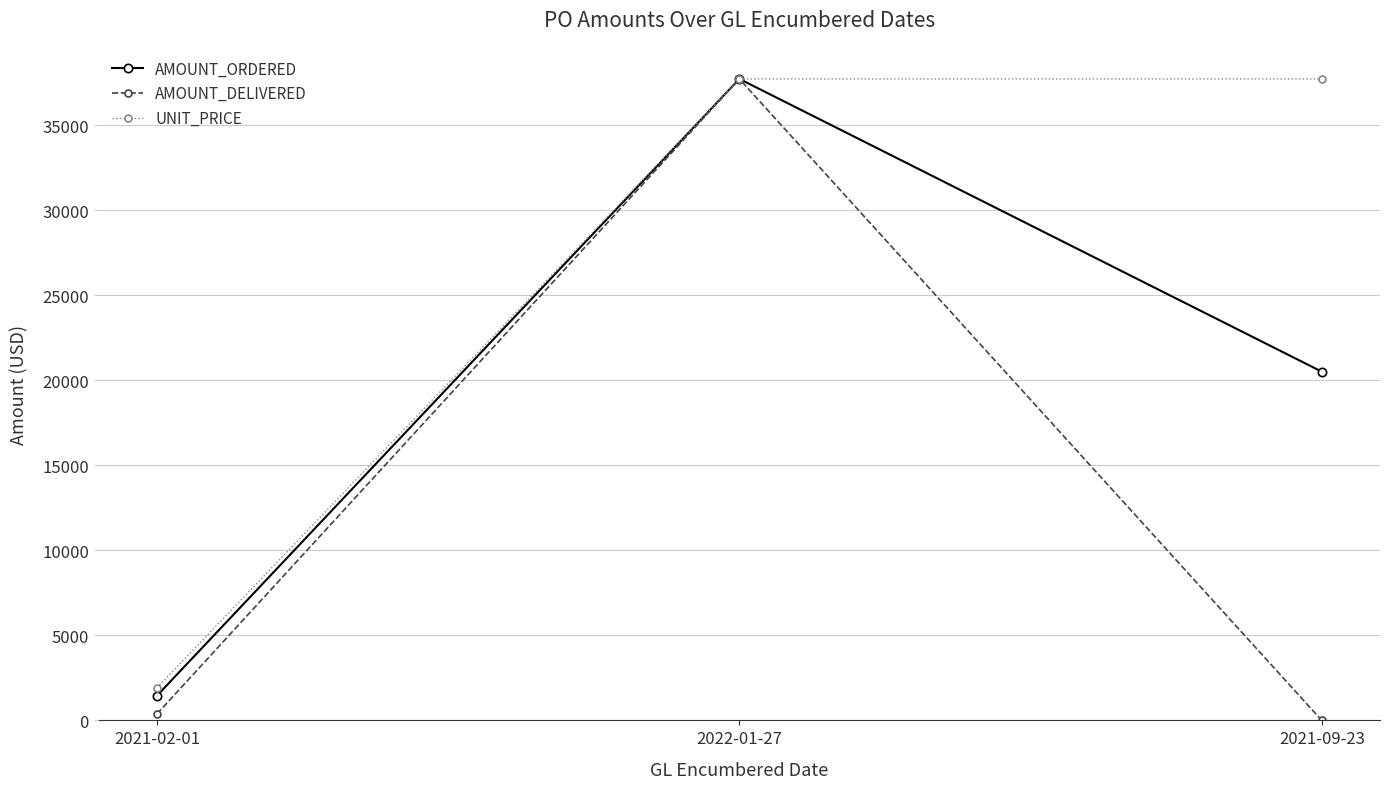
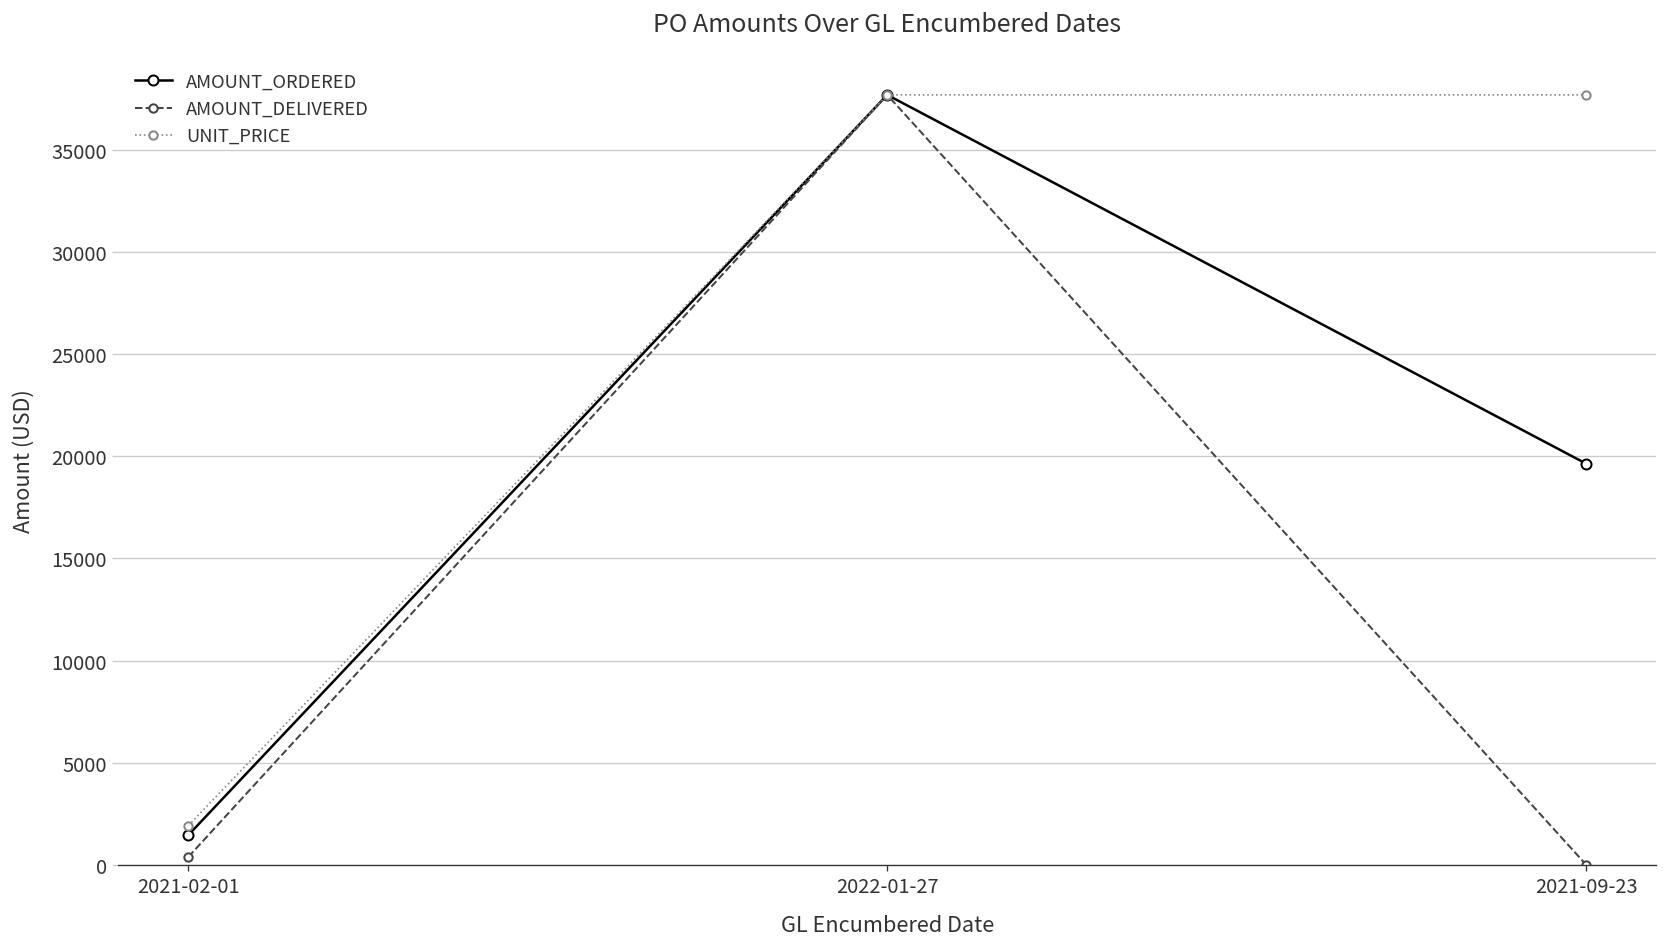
  {
    "AMOUNT_ORDERED": {
      "2021-02-01": 1400,
-     "2021-09-23": 20500
+     "2021-09-23": 19600
    },
    "AMOUNT_DELIVERED": {
      "2021-02-01": 400,
      "2021-09-23": 0
    },
    "UNIT_PRICE": {
      "2021-02-01": 1900,
      "2021-09-23": 37700
    }
  }
